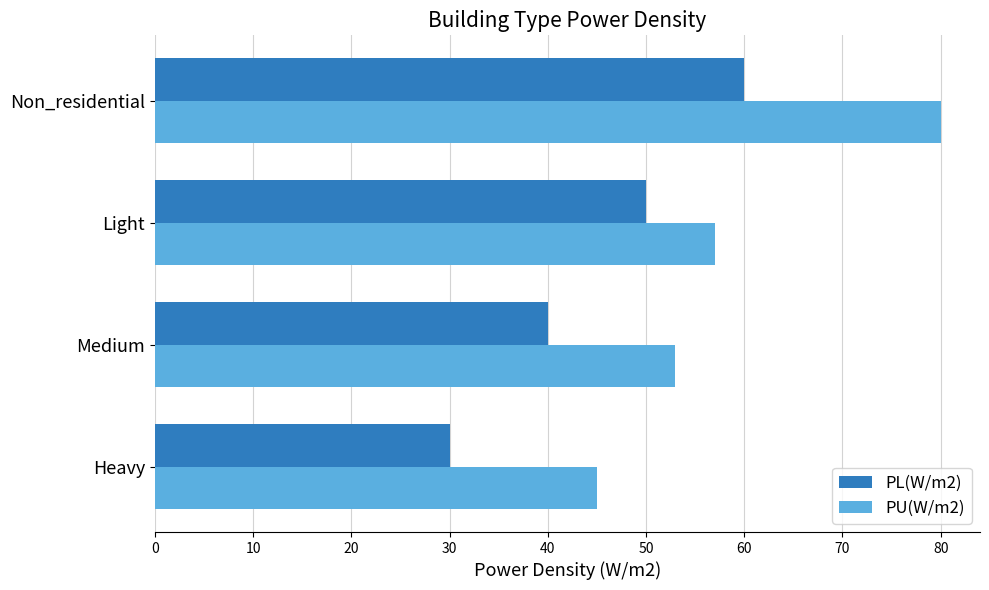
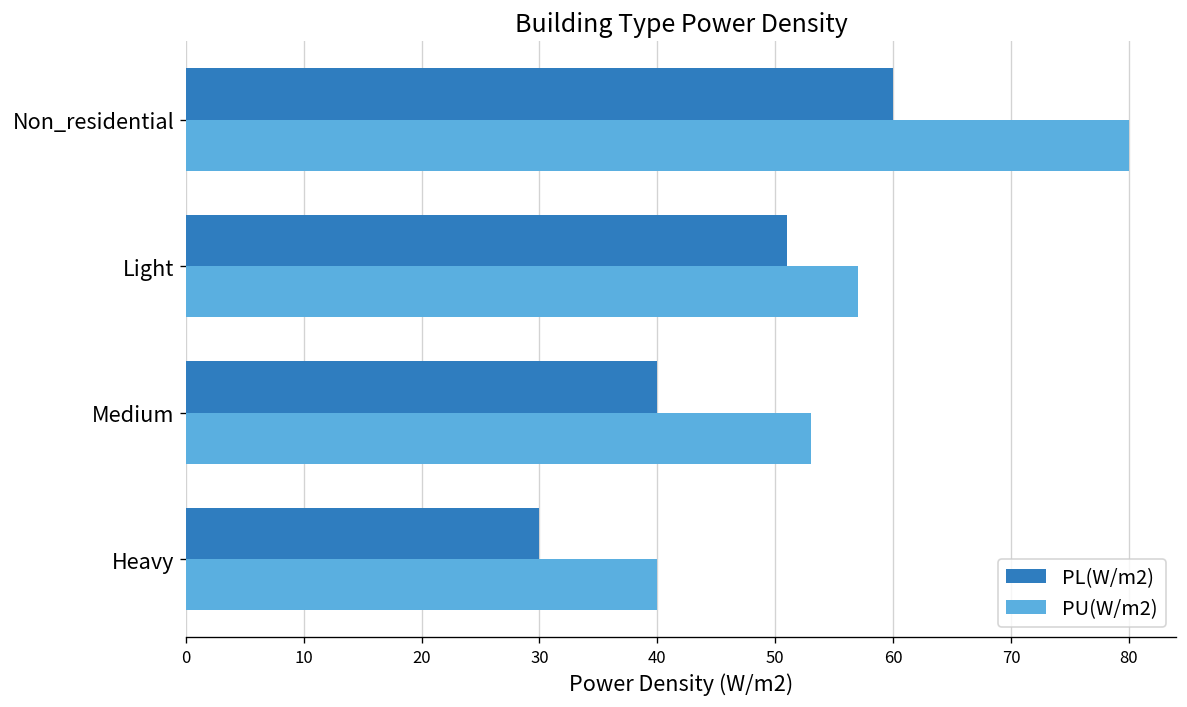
  {
    "PL(W/m2)": {
      "Non_residential": 60,
-     "Light": 50,
+     "Light": 51,
      "Medium": 40,
      "Heavy": 30
    },
    "PU(W/m2)": {
      "Non_residential": 80,
      "Light": 57,
      "Medium": 53,
-     "Heavy": 45
+     "Heavy": 40
    }
  }
